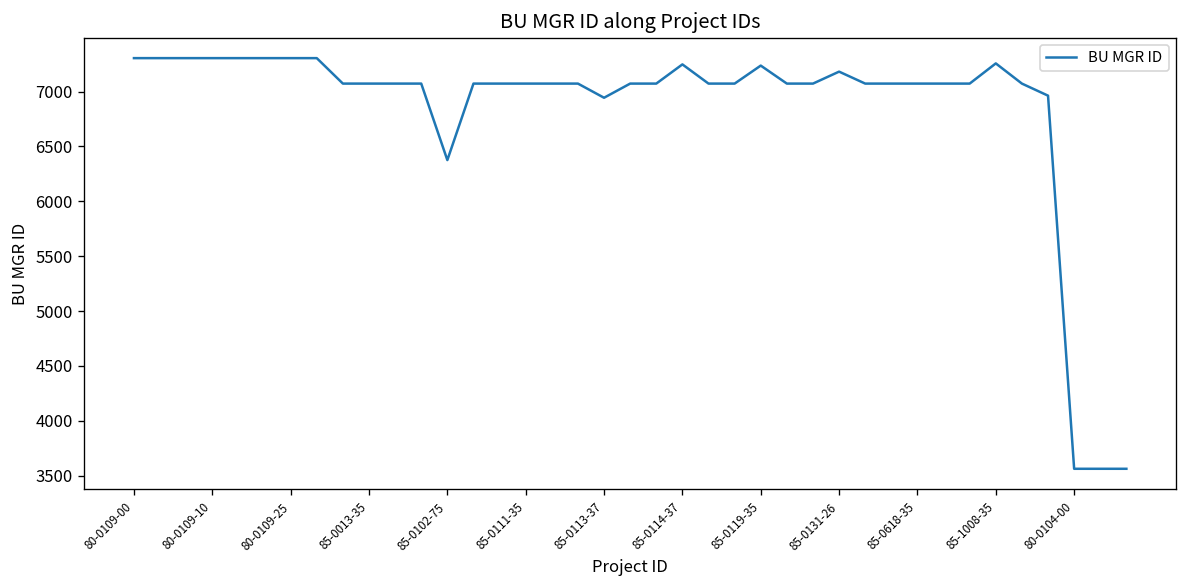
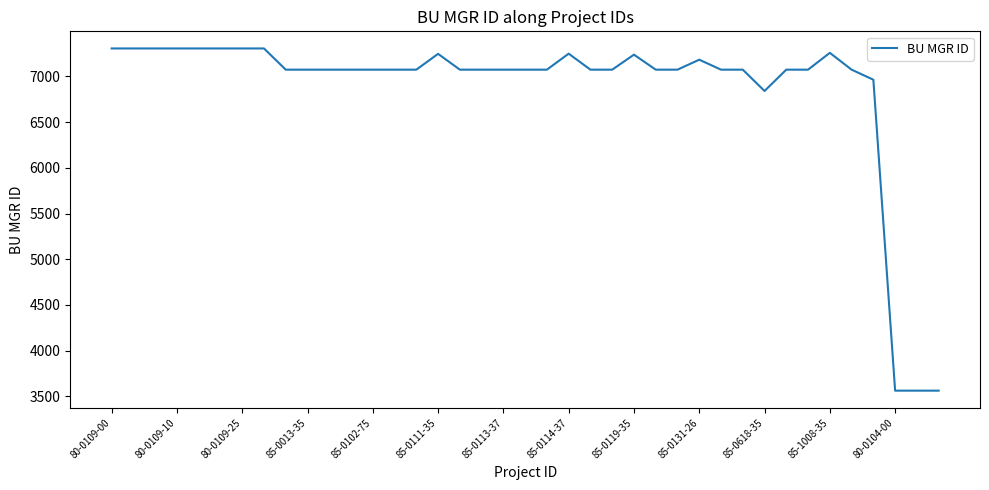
  {
    "80-0109-00": 7300,
    "80-0109-10": 7300,
    "80-0109-25": 7300,
    "85-0013-35": 7100,
-   "85-0102-75": 6400,
-   "85-0111-35": 7100,
-   "85-0113-37": 6900,
+   "85-0102-75": 7100,
+   "85-0111-35": 7200,
+   "85-0113-37": 7100,
    "85-0114-37": 7200,
    "85-0119-35": 7200,
    "85-0131-26": 7200,
-   "85-0618-35": 7100,
+   "85-0618-35": 6800,
    "85-1008-35": 7300,
    "80-0104-00": 3600
  }
